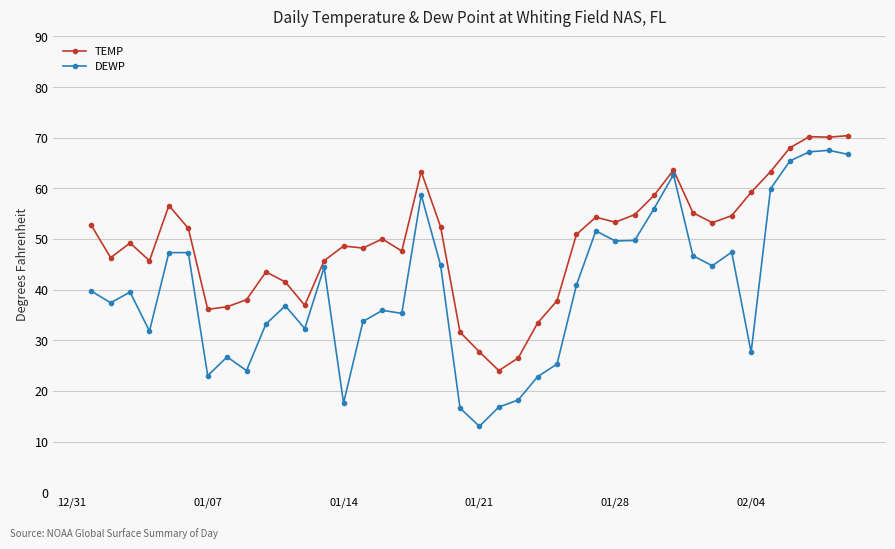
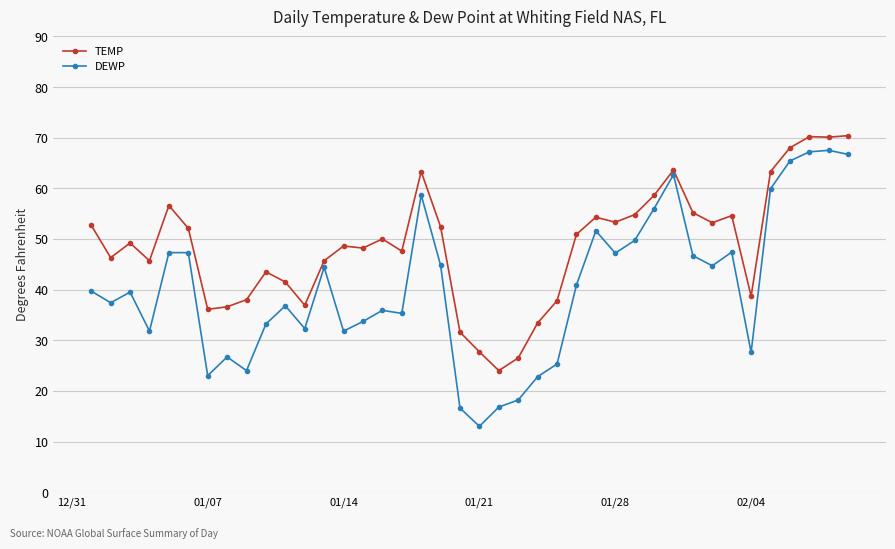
  {
    "TEMP": {
      "01/07": 36,
      "01/14": 49,
      "01/21": 28,
      "01/28": 53,
-     "02/04": 59
+     "02/04": 39
    },
    "DEWP": {
      "01/07": 23,
-     "01/14": 18,
+     "01/14": 32,
      "01/21": 13,
-     "01/28": 50,
+     "01/28": 47,
      "02/04": 28
    }
  }
